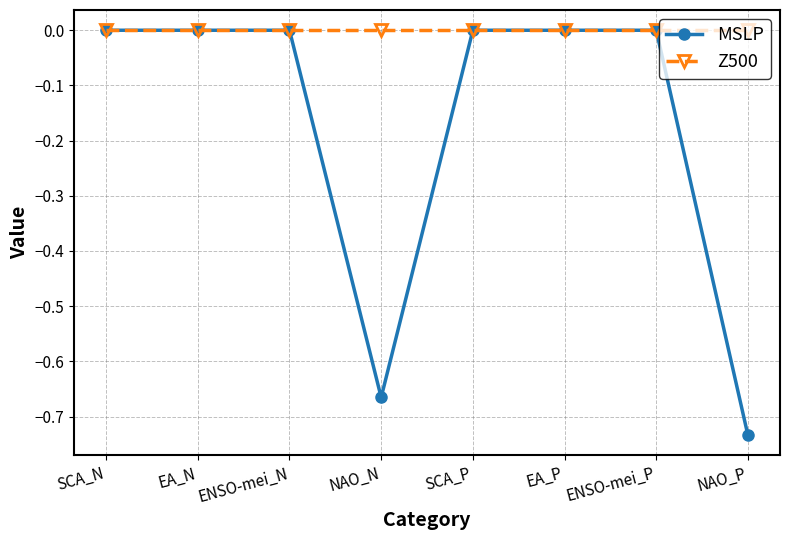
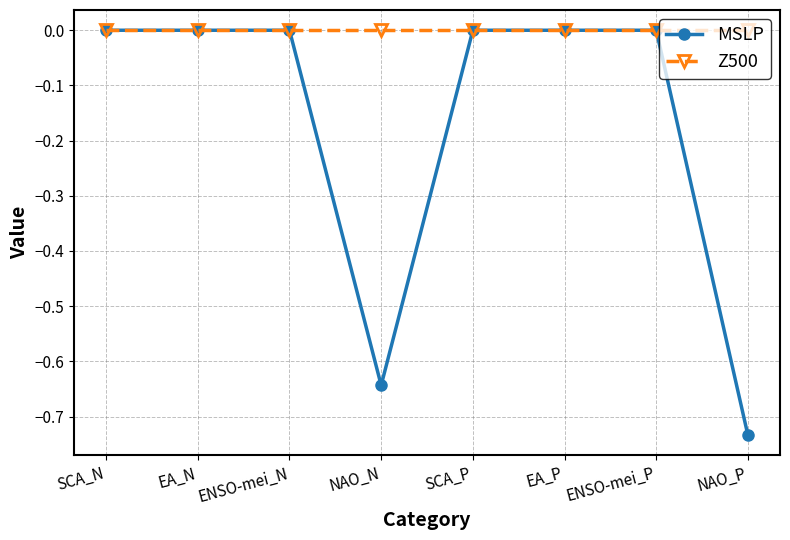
  {
    "MSLP": {
-     "NAO_N": -0.67,
+     "NAO_N": -0.64,
      "NAO_P": -0.73
    },
    "Z500": {
      "NAO_N": 0.00
    }
  }
